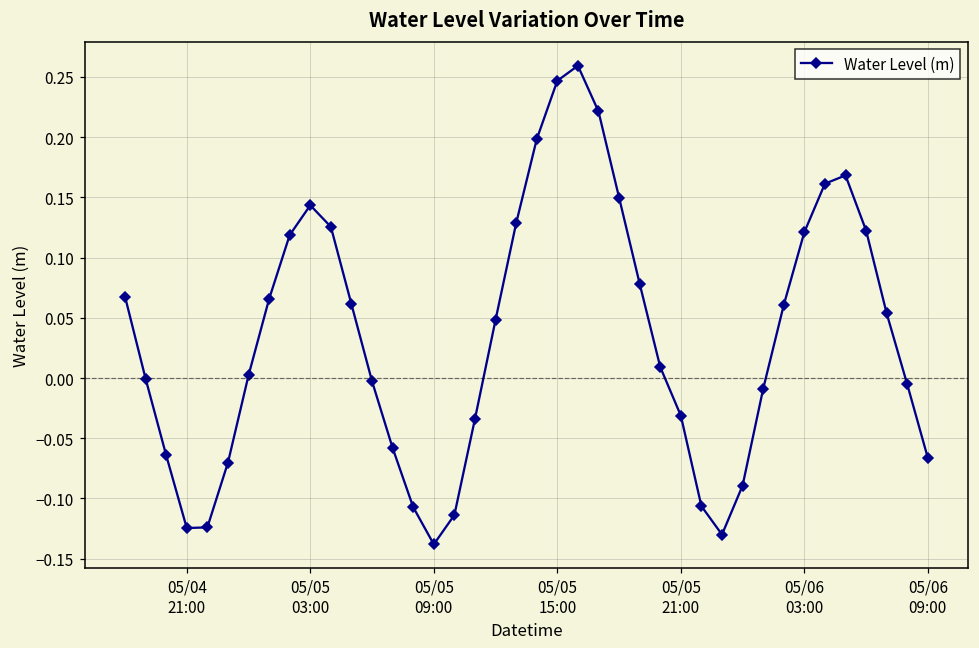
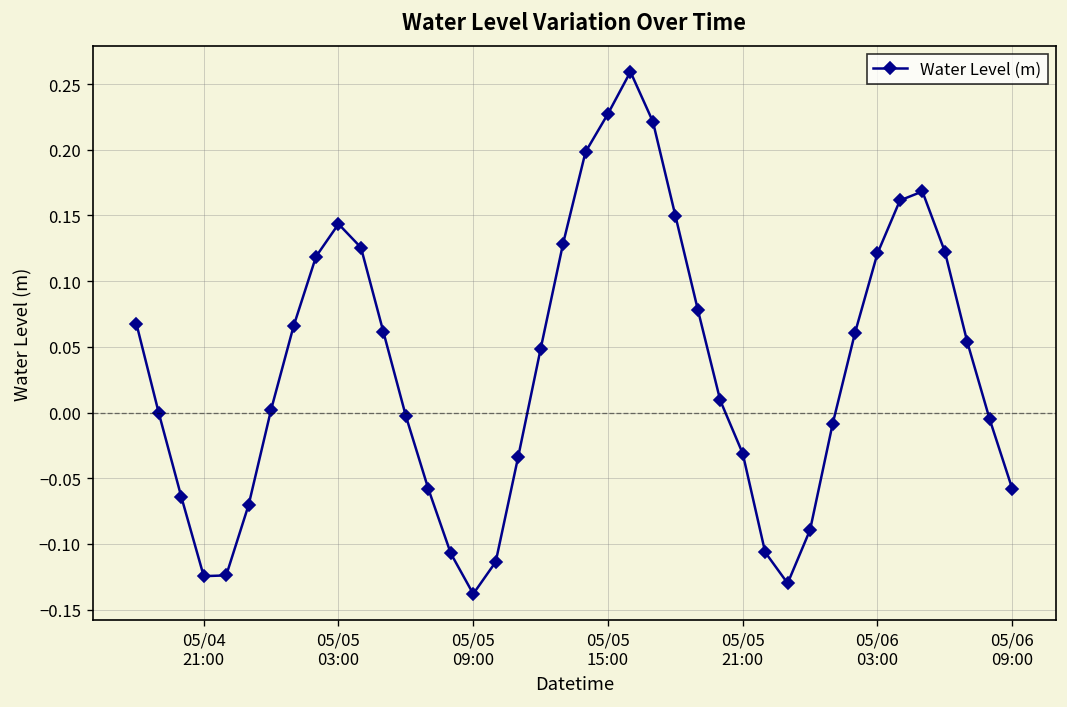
  {
    "05/04 21:00": -0.125,
    "05/05 03:00": 0.143,
    "05/05 09:00": -0.138,
-   "05/05 15:00": 0.247,
+   "05/05 15:00": 0.227,
    "05/05 21:00": -0.031,
    "05/06 03:00": 0.121,
-   "05/06 09:00": -0.066
+   "05/06 09:00": -0.058
  }
